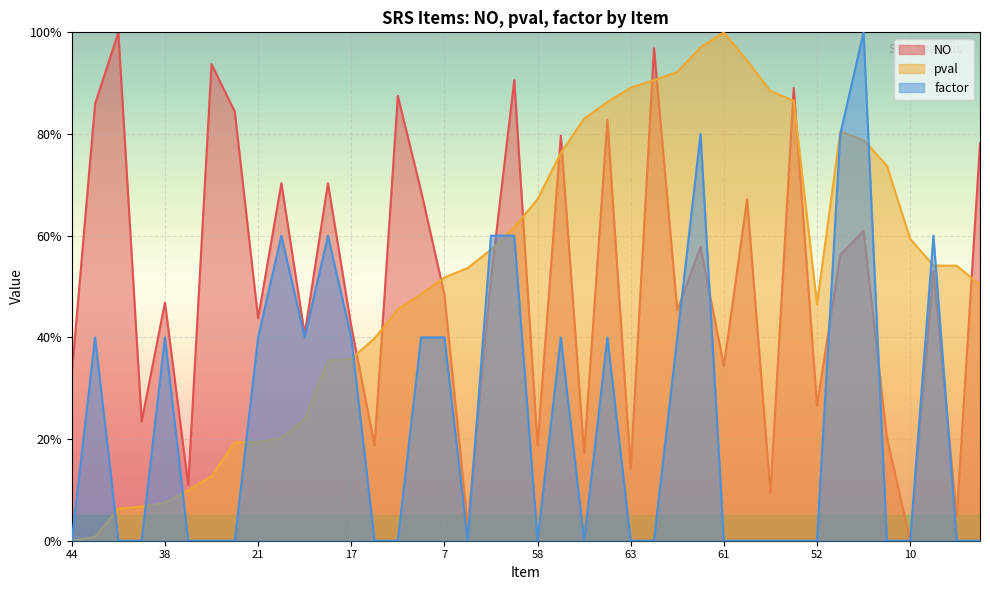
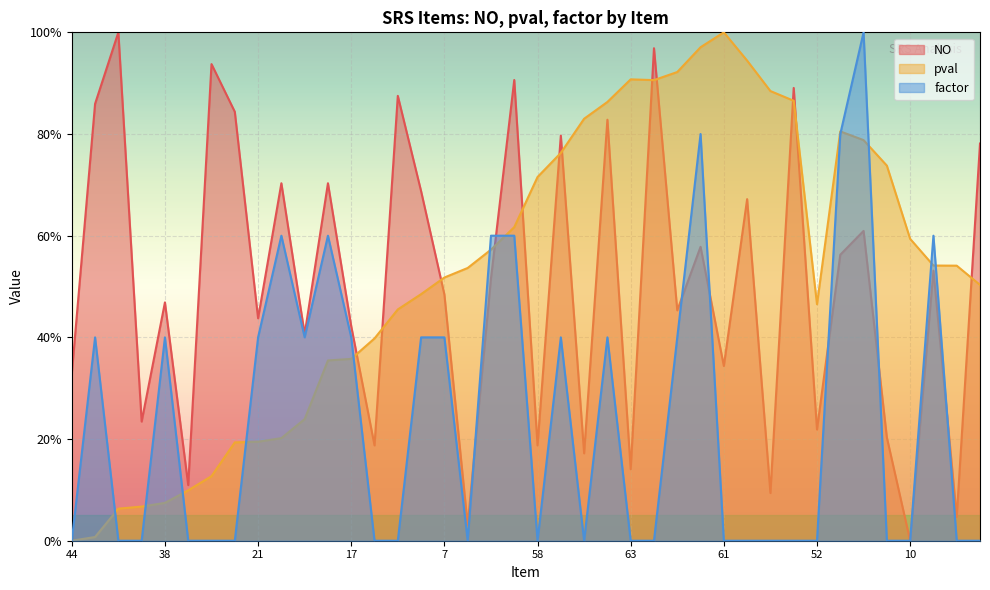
  {
    "NO": {
      "44": "33%",
      "58": "19%",
      "63": "14%",
      "61": "34%",
-     "52": "27%"
+     "52": "22%"
    },
    "pval": {
-     "58": "67%",
-     "63": "89%",
+     "58": "72%",
+     "63": "91%",
      "61": "100%",
      "52": "47%"
    }
  }
